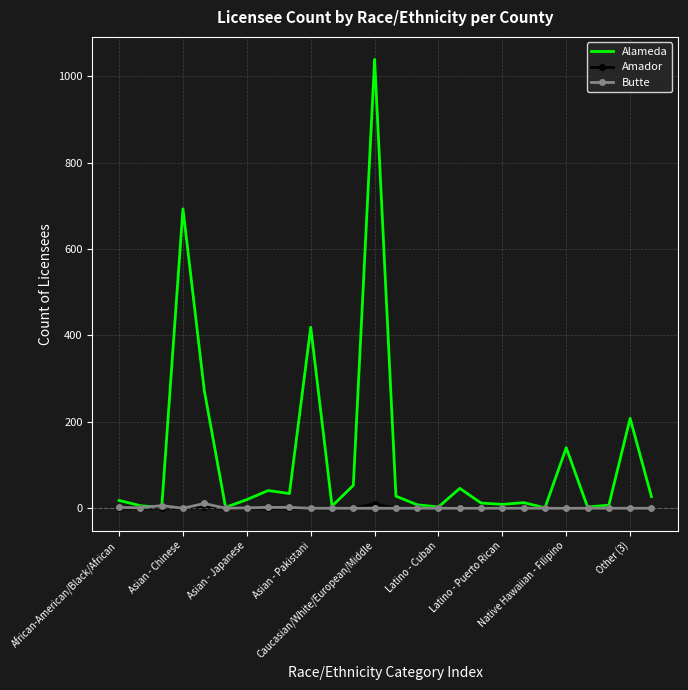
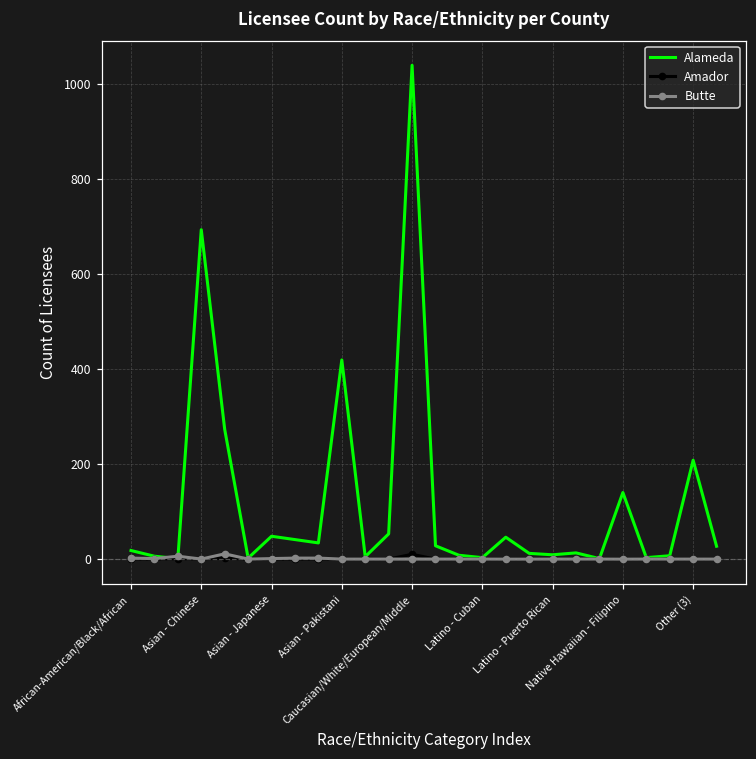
  {
    "Alameda": {
      "African-American/Black/African": 20,
      "Asian - Chinese": 690,
-     "Asian - Japanese": 20,
+     "Asian - Japanese": 50,
      "Asian - Pakistani": 420,
      "Caucasian/White/European/Middle": 1040,
      "Latino - Puerto Rican": 10,
      "Native Hawaiian - Filipino": 140,
      "Other (3)": 210
    },
    "Amador": {
      "Caucasian/White/European/Middle": 10
    },
    "Butte": {
      "Caucasian/White/European/Middle": 0
    }
  }
